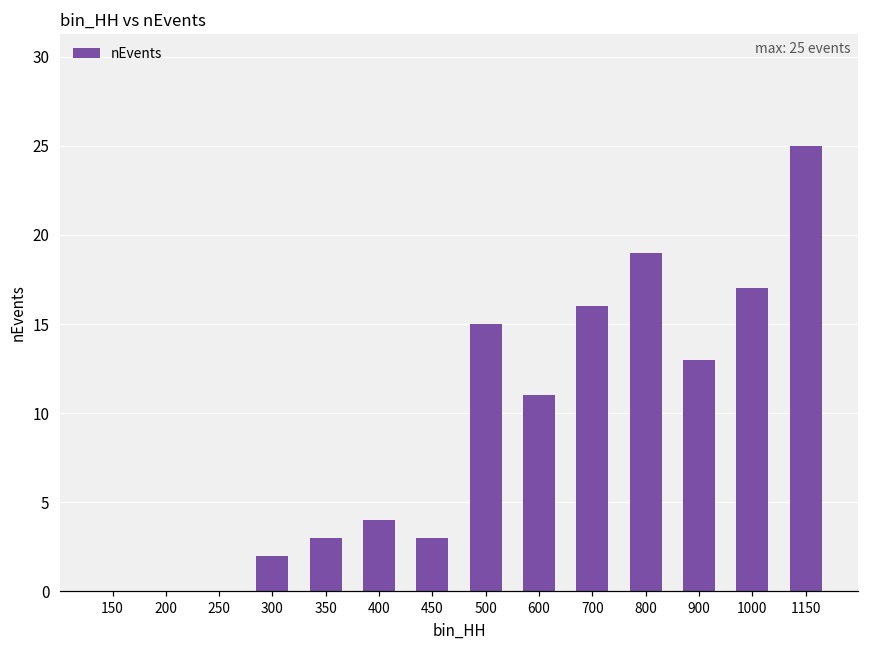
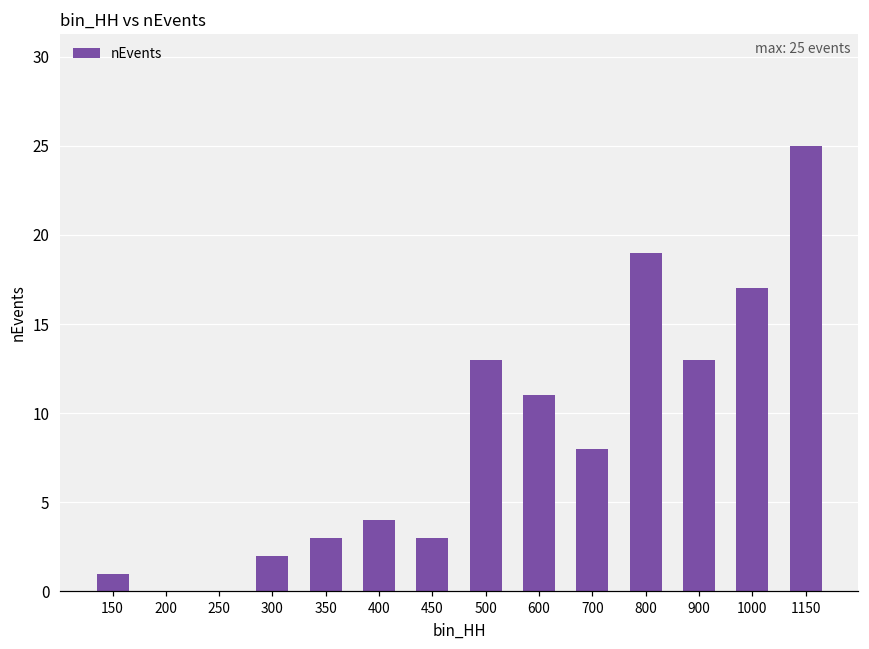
  {
-   "150": 0,
+   "150": 1,
    "200": 0,
    "250": 0,
    "300": 2,
    "350": 3,
    "400": 4,
    "450": 3,
-   "500": 15,
+   "500": 13,
    "600": 11,
-   "700": 16,
+   "700": 8,
    "800": 19,
    "900": 13,
    "1000": 17,
    "1150": 25
  }
